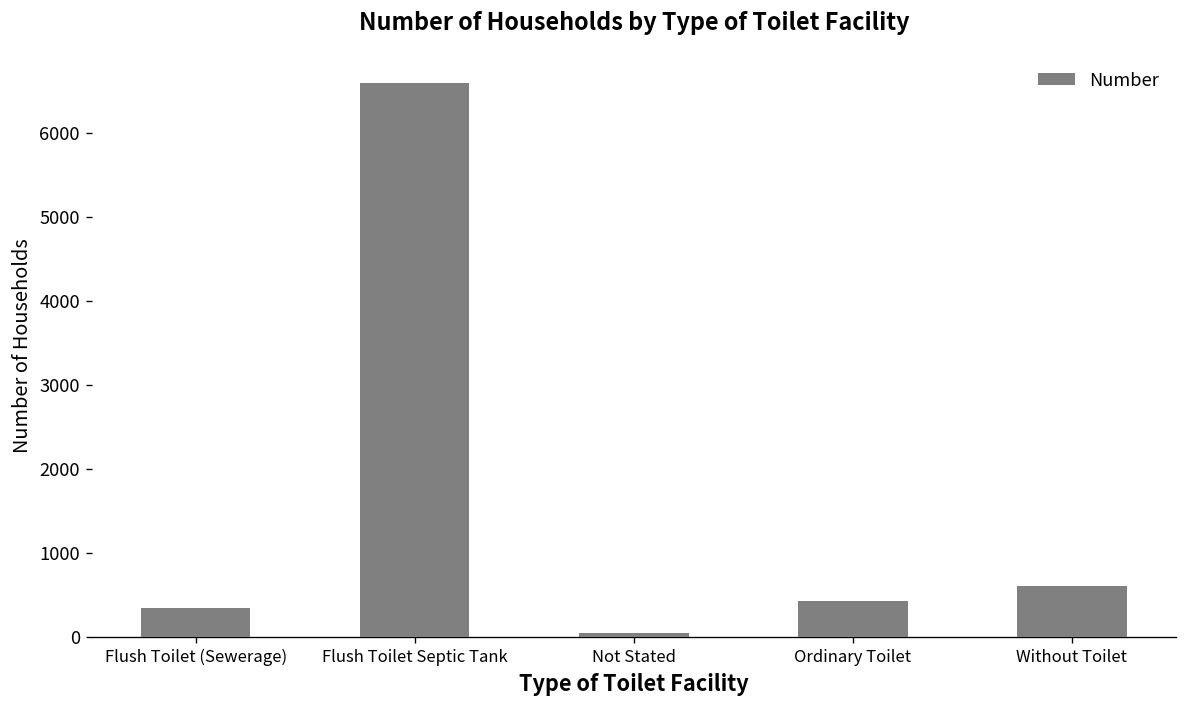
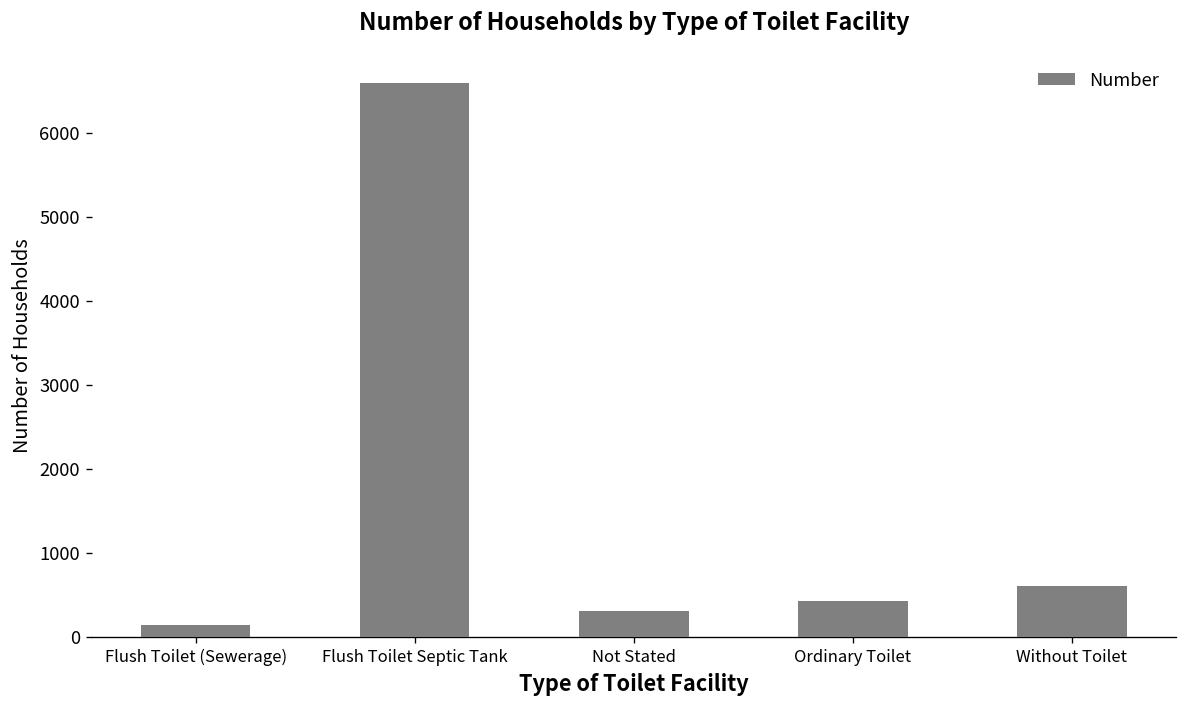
  {
-   "Flush Toilet (Sewerage)": 300,
+   "Flush Toilet (Sewerage)": 100,
    "Flush Toilet Septic Tank": 6600,
-   "Not Stated": 100,
+   "Not Stated": 300,
    "Ordinary Toilet": 400,
    "Without Toilet": 600
  }
